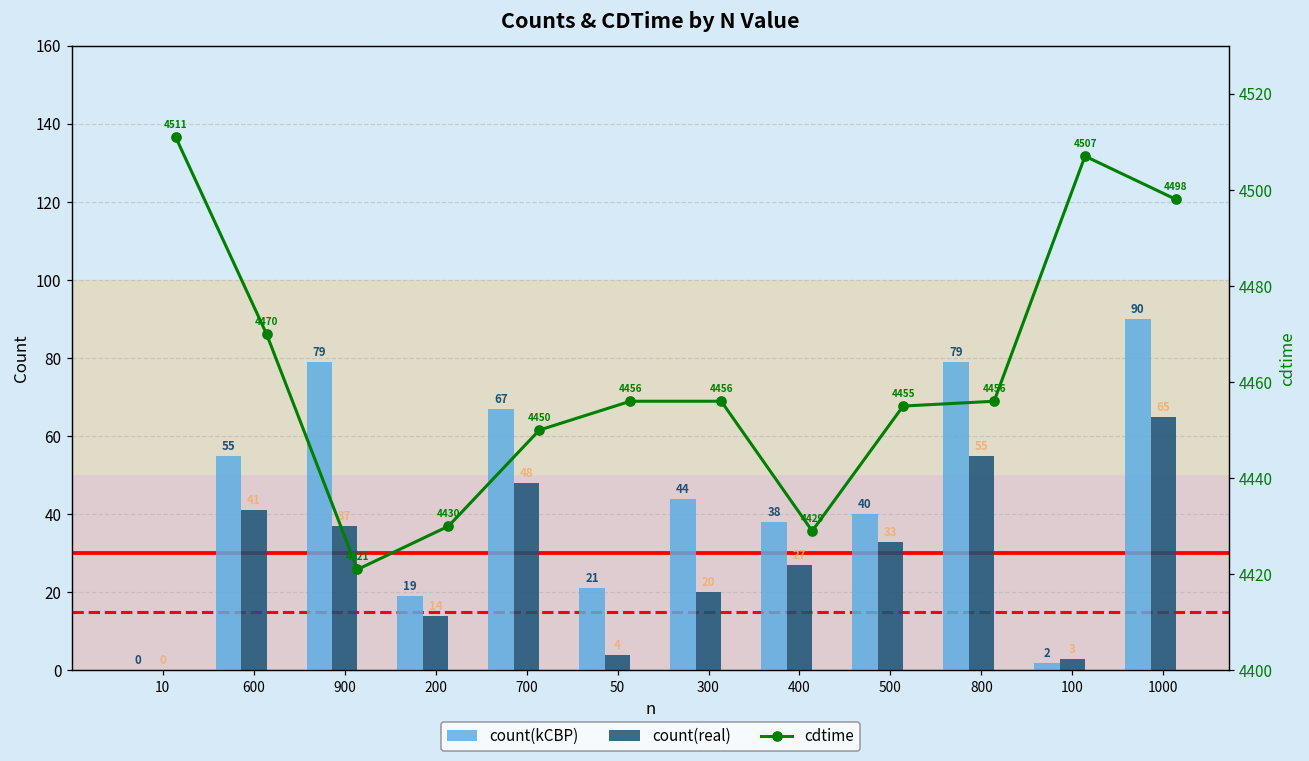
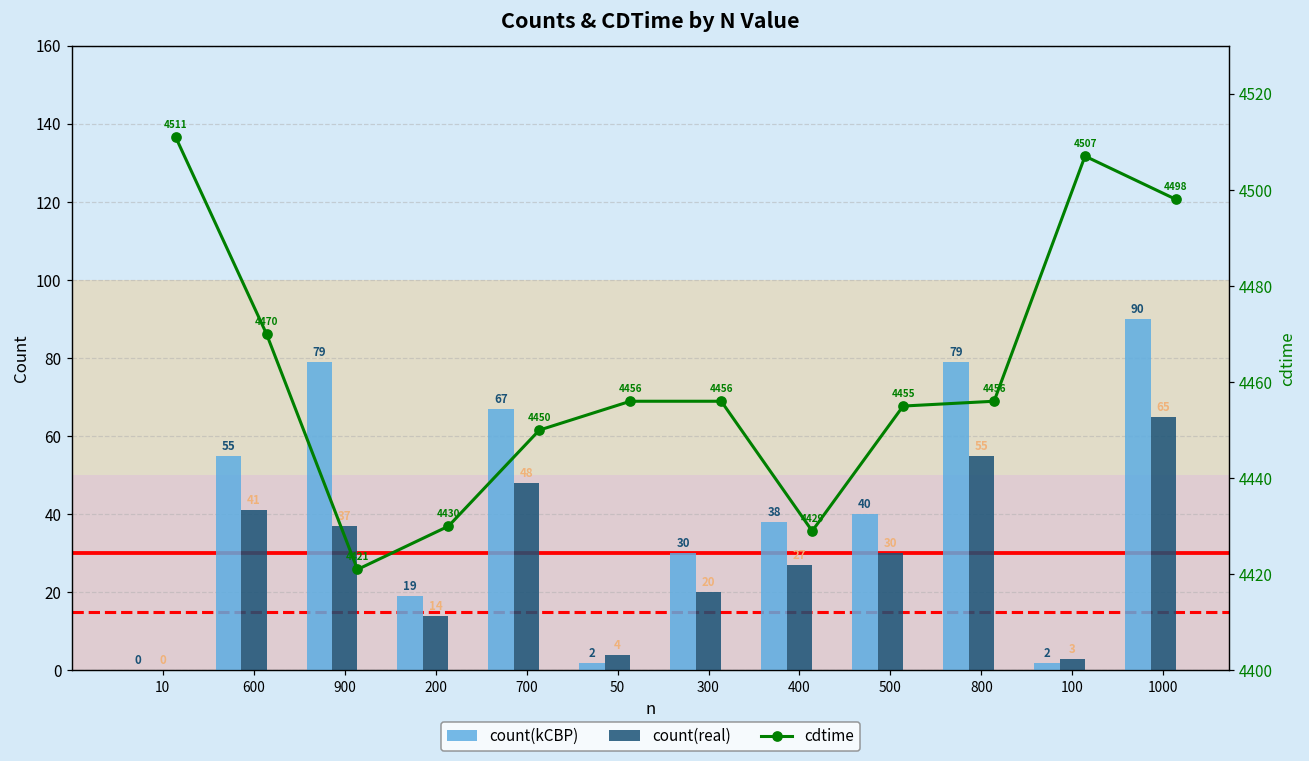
  {
    "count(kCBP)": {
      "10": 0,
      "600": 55,
      "900": 79,
      "200": 19,
      "700": 67,
-     "50": 21,
-     "300": 44,
+     "50": 2,
+     "300": 30,
      "400": 38,
      "500": 40,
      "800": 79,
      "100": 2,
      "1000": 90
    },
    "count(real)": {
      "10": 0,
      "600": 41,
      "900": 37,
      "200": 14,
      "700": 48,
      "50": 4,
      "300": 20,
      "400": 27,
-     "500": 33,
+     "500": 30,
      "800": 55,
      "100": 3,
      "1000": 65
    }
  }
